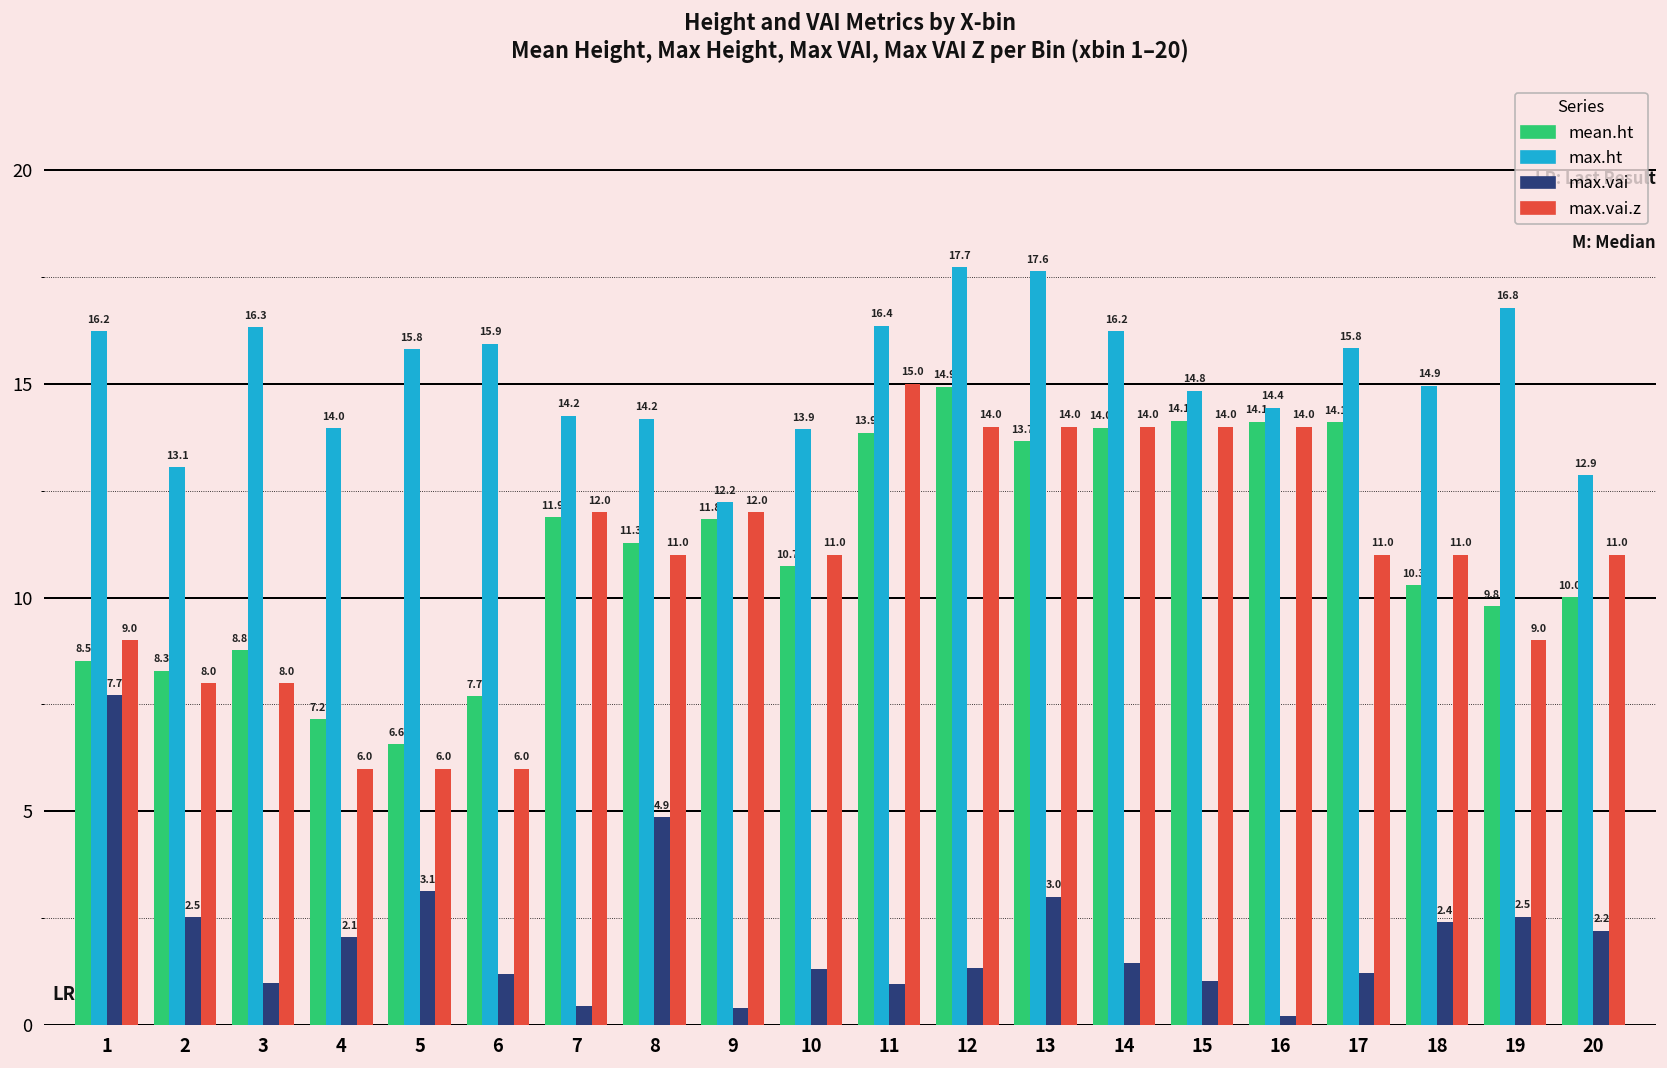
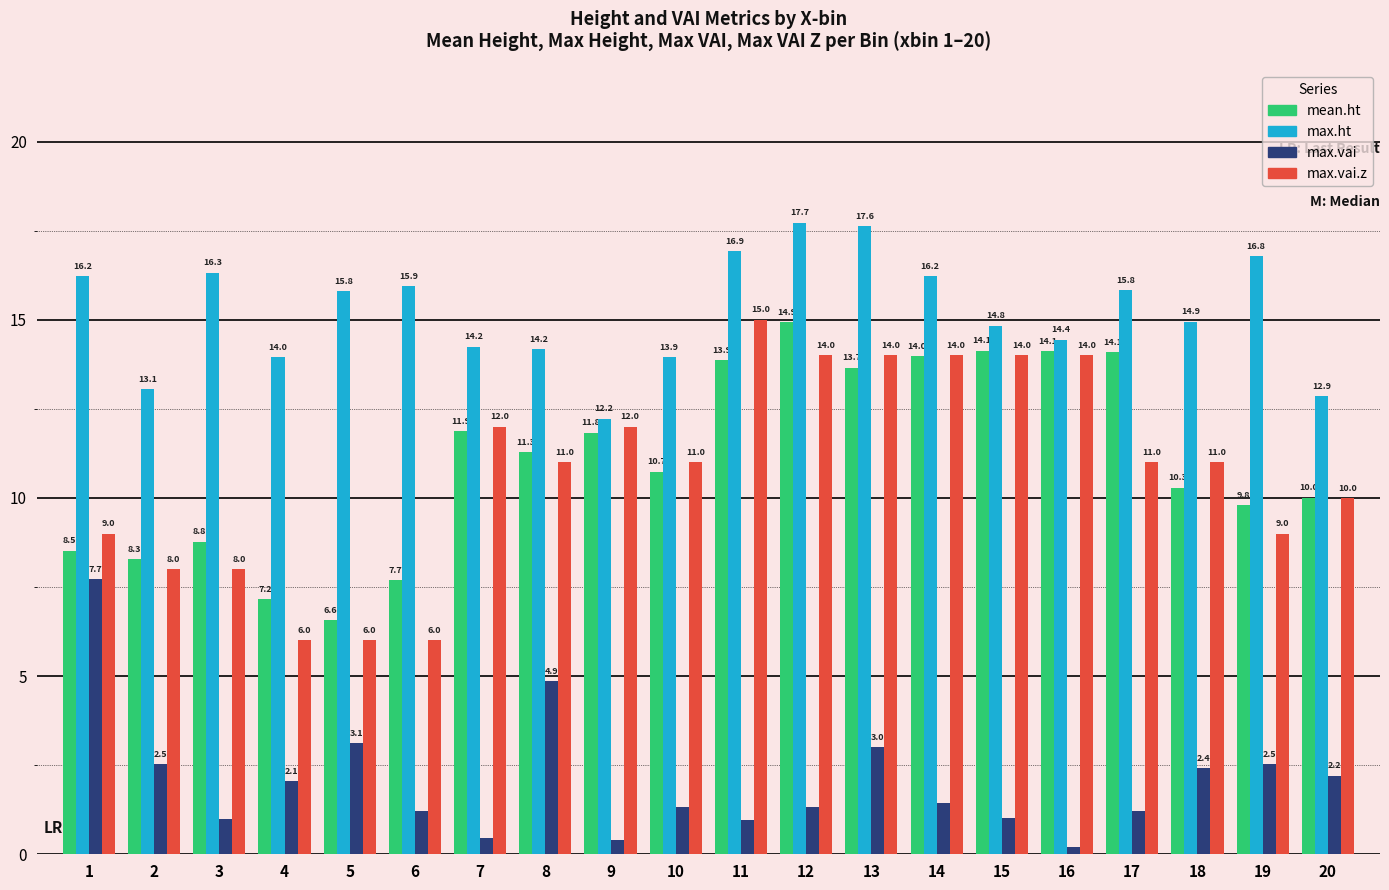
  {
    "mean.ht": {
      "1": 8.5,
      "2": 8.3,
      "3": 8.8,
      "4": 7.2,
      "5": 6.6,
      "6": 7.7,
      "7": 11.9,
      "8": 11.3,
      "9": 11.8,
      "10": 10.7,
      "11": 13.9,
      "12": 14.9,
      "13": 13.7,
      "14": 14.0,
      "15": 14.1,
      "16": 14.1,
      "17": 14.1,
      "18": 10.3,
      "19": 9.8,
      "20": 10.0
    },
    "max.ht": {
      "1": 16.2,
      "2": 13.1,
      "3": 16.3,
      "4": 14.0,
      "5": 15.8,
      "6": 15.9,
      "7": 14.2,
      "8": 14.2,
      "9": 12.2,
      "10": 13.9,
-     "11": 16.4,
+     "11": 16.9,
      "12": 17.7,
      "13": 17.6,
      "14": 16.2,
      "15": 14.8,
      "16": 14.4,
      "17": 15.8,
      "18": 14.9,
      "19": 16.8,
      "20": 12.9
    },
    "max.vai": {
      "1": 7.7,
      "2": 2.5,
      "4": 2.1,
      "5": 3.1,
      "8": 4.9,
      "13": 3.0,
      "18": 2.4,
      "19": 2.5,
      "20": 2.2
    },
    "max.vai.z": {
      "1": 9.0,
      "2": 8.0,
      "3": 8.0,
      "4": 6.0,
      "5": 6.0,
      "6": 6.0,
      "7": 12.0,
      "8": 11.0,
      "9": 12.0,
      "10": 11.0,
      "11": 15.0,
      "12": 14.0,
      "13": 14.0,
      "14": 14.0,
      "15": 14.0,
      "16": 14.0,
      "17": 11.0,
      "18": 11.0,
      "19": 9.0,
-     "20": 11.0
+     "20": 10.0
    }
  }
